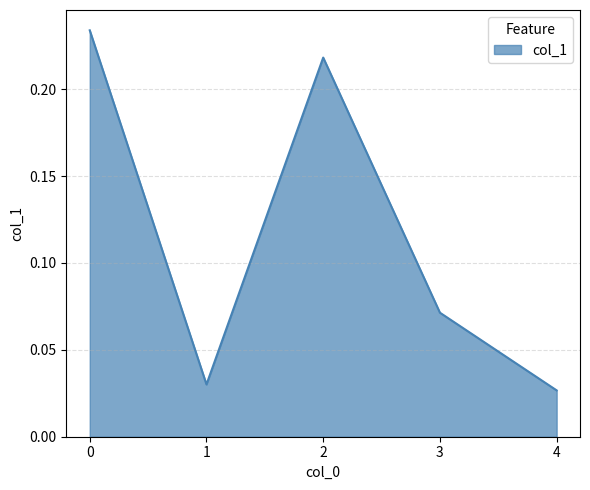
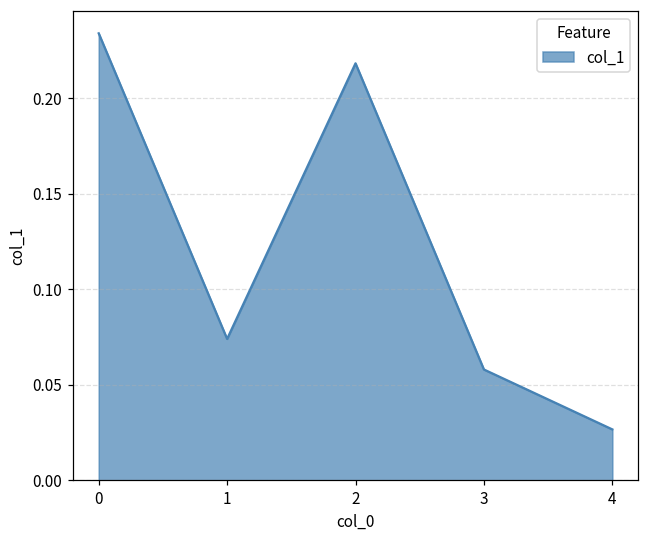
  {
    "0": 0.234,
-   "1": 0.030,
+   "1": 0.074,
    "2": 0.218,
-   "3": 0.071,
+   "3": 0.058,
    "4": 0.027
  }
